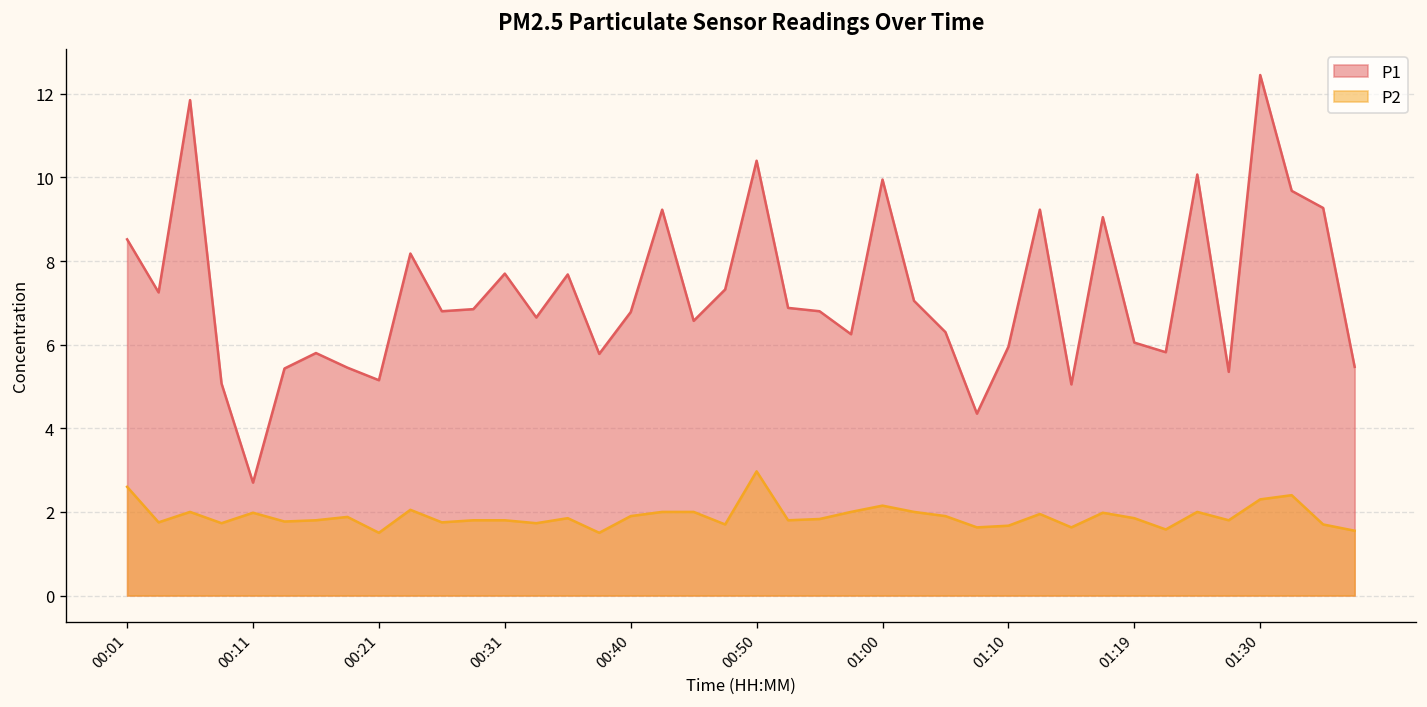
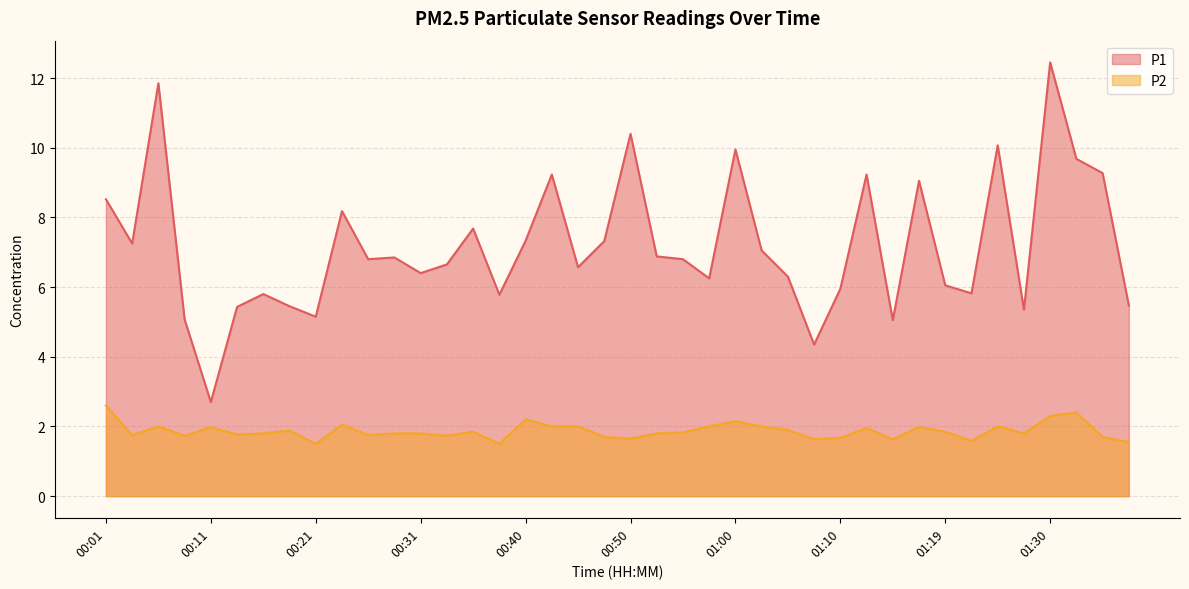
  {
    "P1": {
      "00:01": 8.5,
      "00:11": 2.7,
      "00:21": 5.2,
-     "00:31": 7.7,
-     "00:40": 6.8,
+     "00:31": 6.4,
+     "00:40": 7.3,
      "00:50": 10.4,
      "01:00": 10.0,
      "01:10": 6.0,
      "01:19": 6.1,
      "01:30": 12.5
    },
    "P2": {
      "00:01": 2.6,
      "00:11": 2.0,
      "00:21": 1.5,
      "00:31": 1.8,
-     "00:40": 1.9,
-     "00:50": 3.0,
+     "00:40": 2.2,
+     "00:50": 1.7,
      "01:00": 2.2,
      "01:10": 1.7,
      "01:19": 1.9,
      "01:30": 2.3
    }
  }
